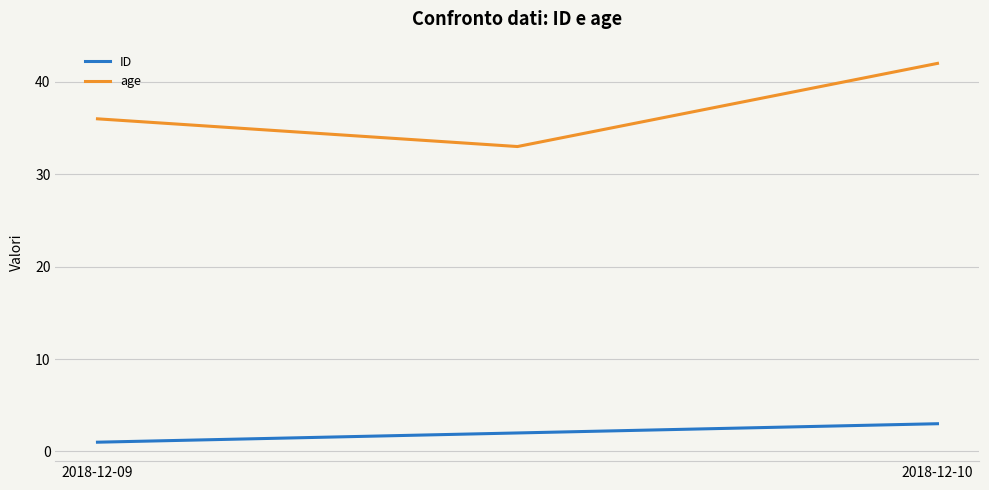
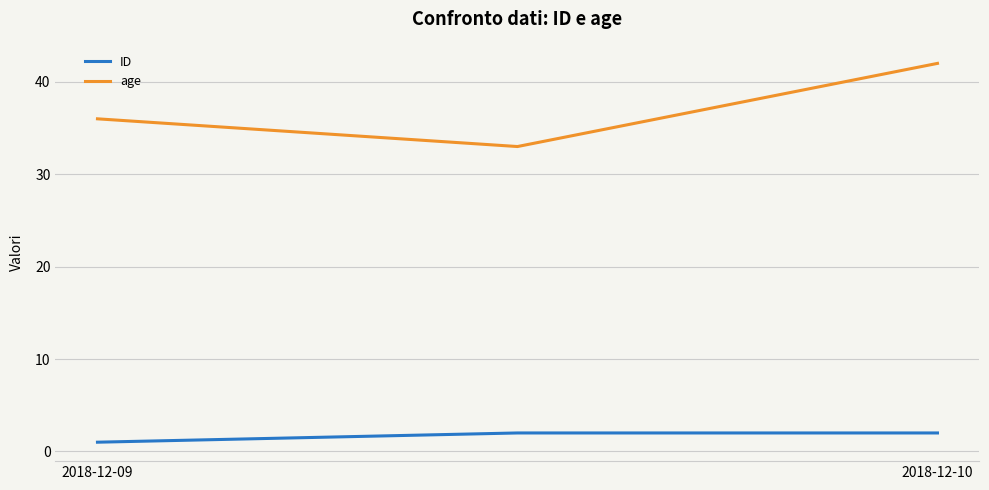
  {
    "ID": {
      "2018-12-09": 1,
-     "2018-12-10": 3
+     "2018-12-10": 2
    },
    "age": {
      "2018-12-09": 36,
      "2018-12-10": 42
    }
  }
